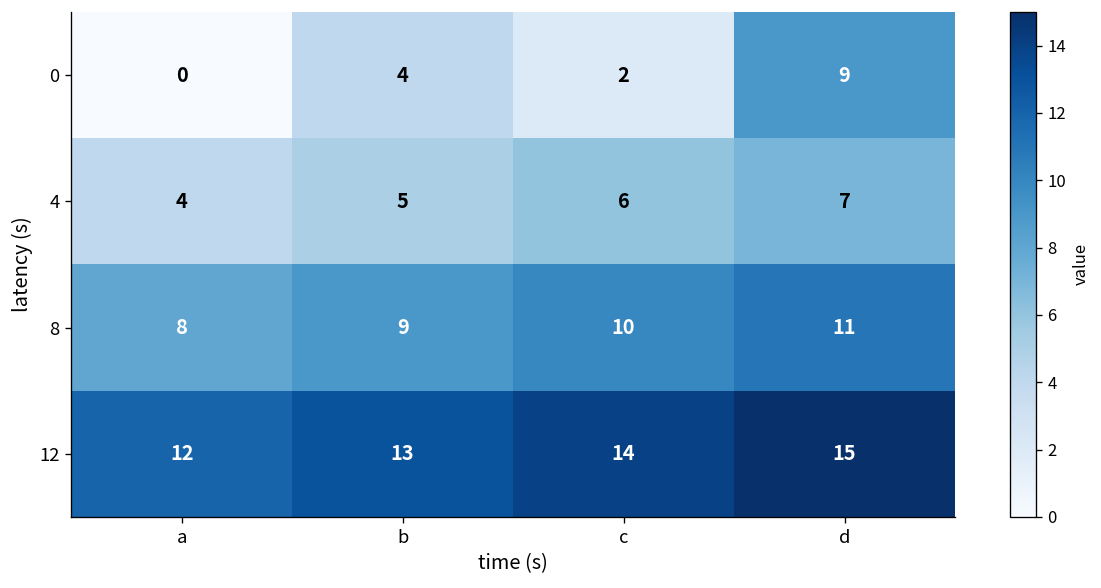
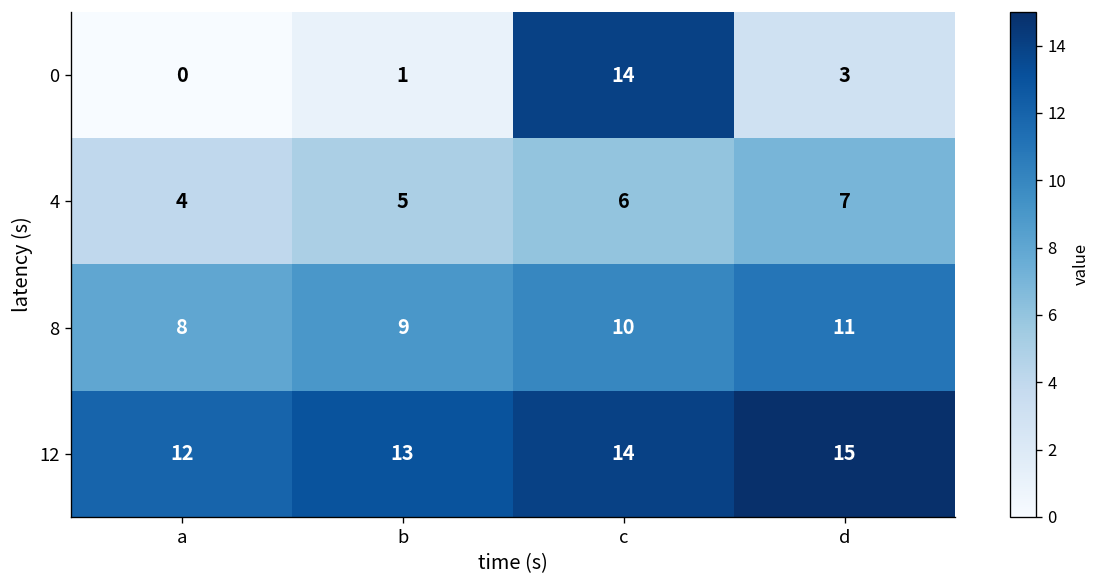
  {
    "0": {
      "a": 0,
-     "b": 4,
-     "c": 2,
-     "d": 9
+     "b": 1,
+     "c": 14,
+     "d": 3
    },
    "4": {
      "a": 4,
      "b": 5,
      "c": 6,
      "d": 7
    },
    "8": {
      "a": 8,
      "b": 9,
      "c": 10,
      "d": 11
    },
    "12": {
      "a": 12,
      "b": 13,
      "c": 14,
      "d": 15
    }
  }
